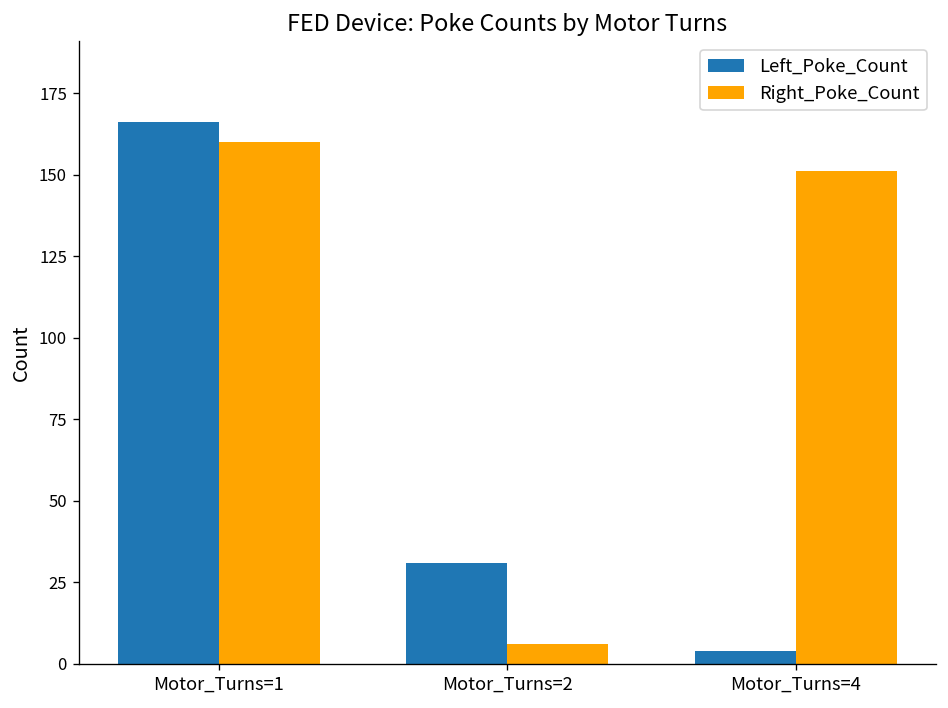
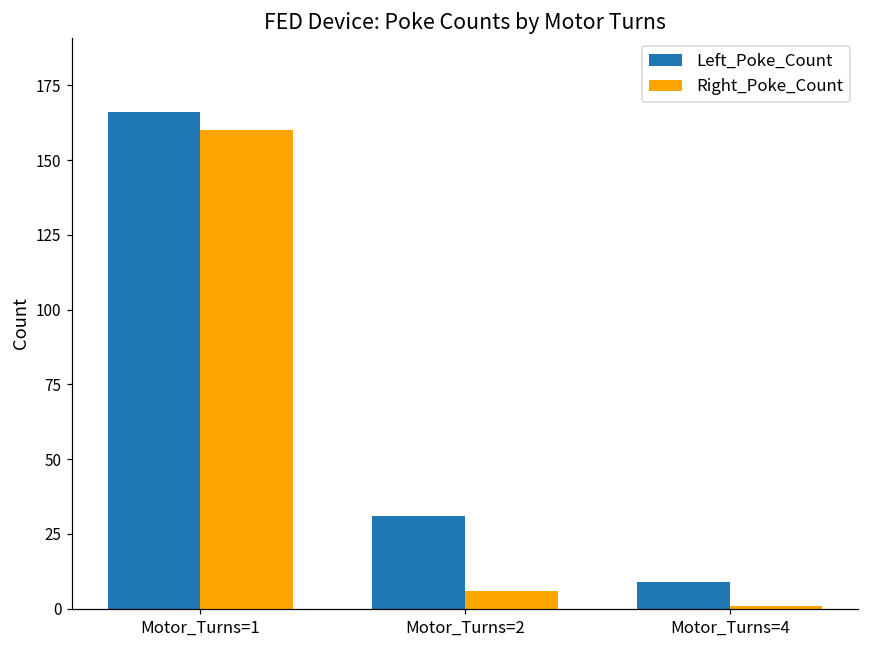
  {
    "Left_Poke_Count": {
      "Motor_Turns=1": 166,
      "Motor_Turns=2": 31,
-     "Motor_Turns=4": 4
+     "Motor_Turns=4": 9
    },
    "Right_Poke_Count": {
      "Motor_Turns=1": 160,
      "Motor_Turns=2": 6,
-     "Motor_Turns=4": 151
+     "Motor_Turns=4": 1
    }
  }
